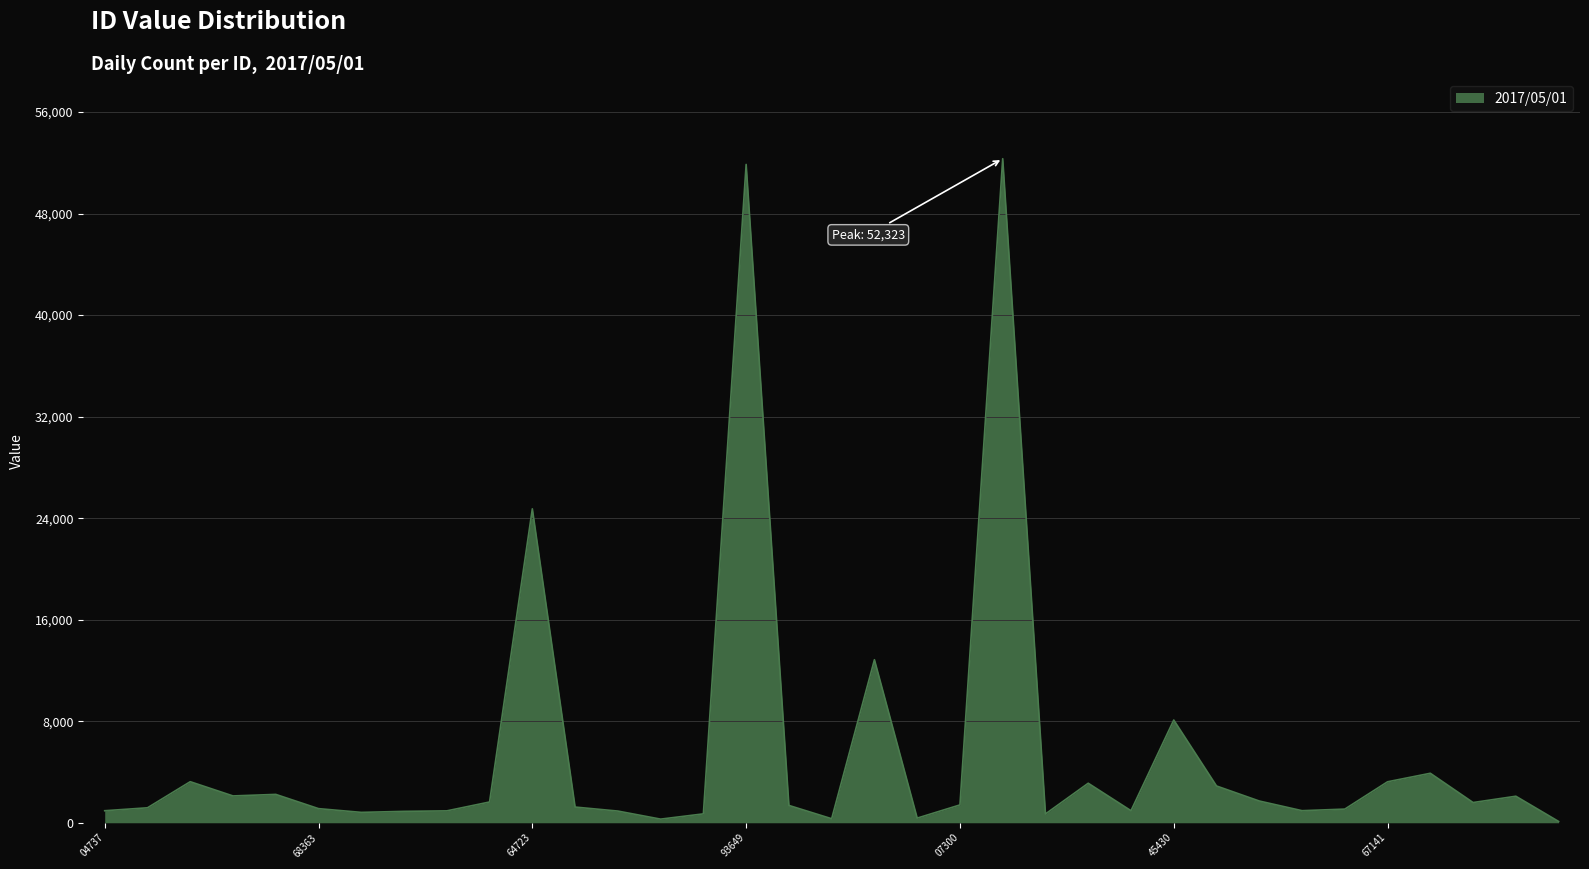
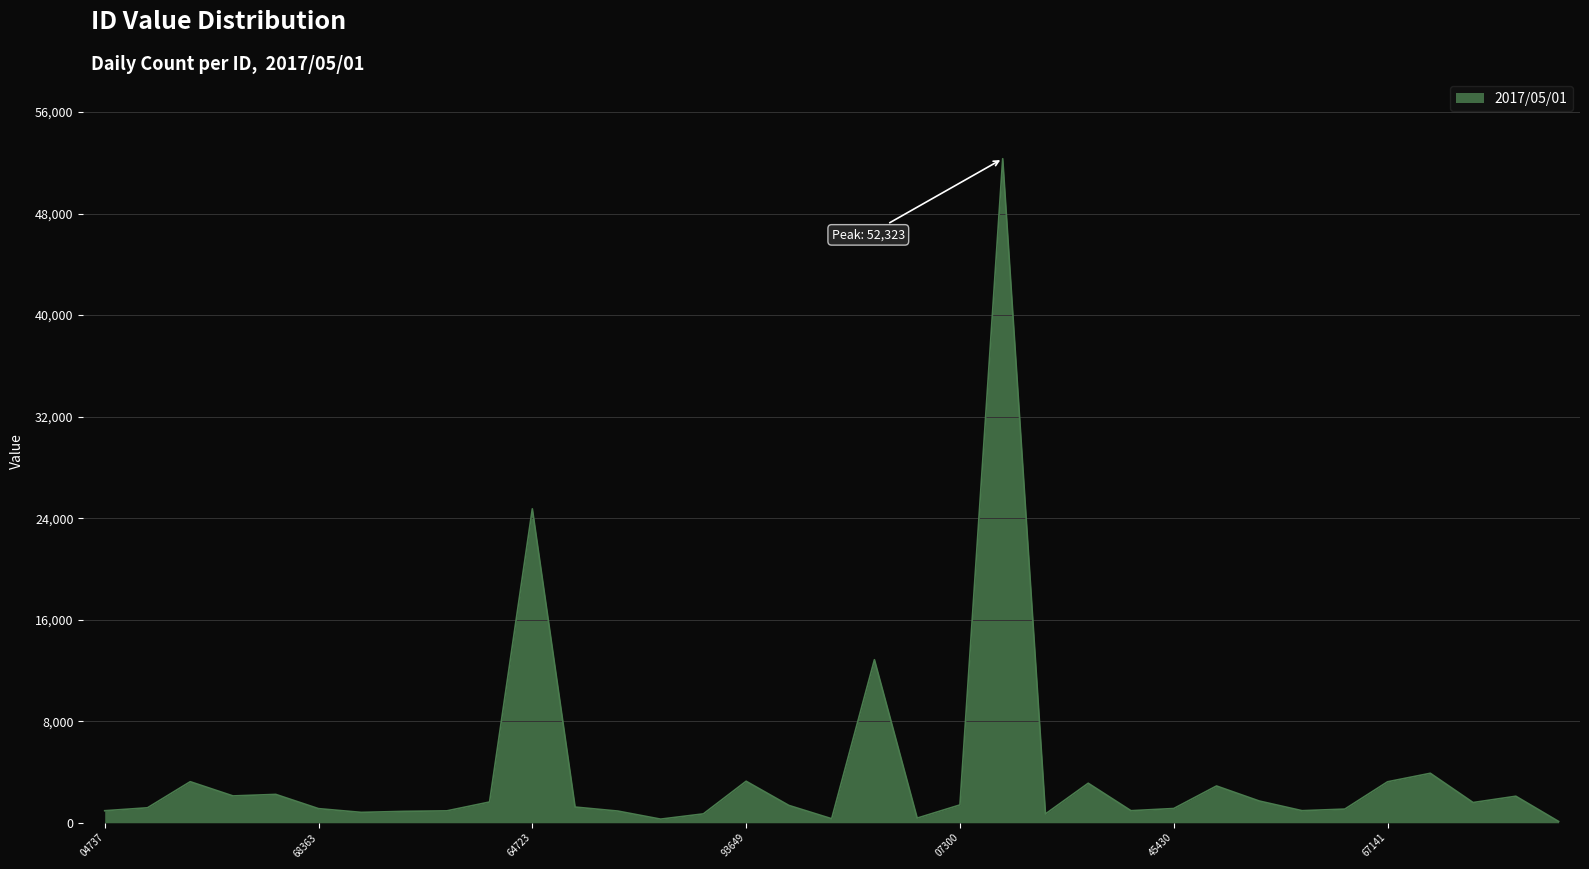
  {
    "04737": "900",
    "68363": "1,100",
    "64723": "24,700",
-   "93649": "51,900",
+   "93649": "3,300",
    "07300": "1,400",
-   "45430": "8,100",
+   "45430": "1,100",
    "67141": "3,200"
  }
